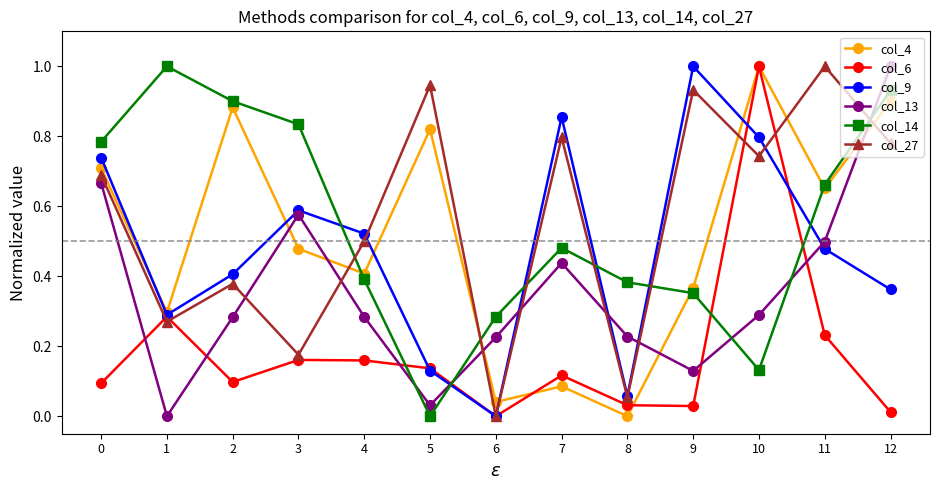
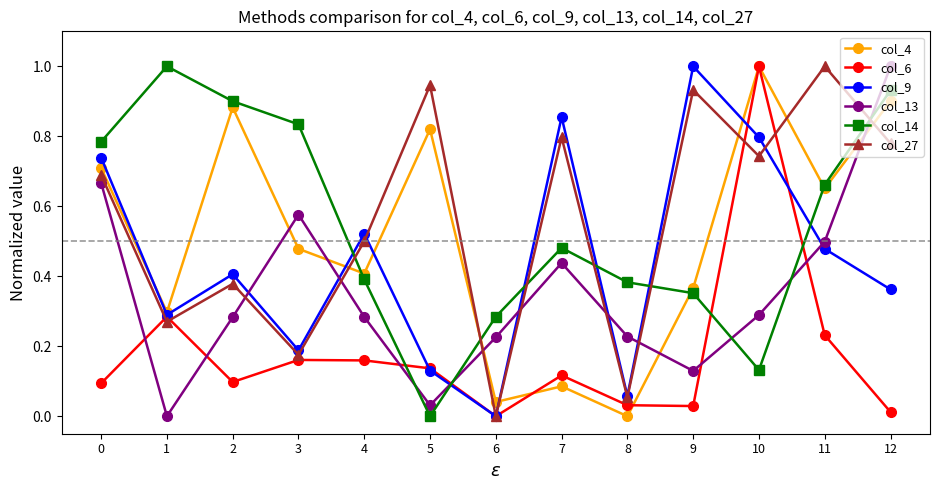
  {
    "col_4": {
      "0": 0.71,
      "1": 0.30,
      "2": 0.88,
      "3": 0.48,
      "4": 0.41,
      "5": 0.82,
      "6": 0.04,
      "7": 0.09,
      "8": 0.00,
      "9": 0.37,
      "11": 0.65
    },
    "col_6": {
      "0": 0.09,
      "2": 0.10,
      "3": 0.16,
      "4": 0.16,
      "7": 0.12,
      "8": 0.03,
      "9": 0.03,
      "11": 0.23,
      "12": 0.01
    },
    "col_9": {
      "0": 0.74,
      "2": 0.41,
-     "3": 0.59,
+     "3": 0.19,
      "4": 0.52,
      "7": 0.86,
      "9": 1.00,
      "10": 0.80,
      "11": 0.48,
      "12": 0.36
    },
    "col_13": {
      "0": 0.67,
      "1": 0.00,
      "2": 0.28,
      "3": 0.58,
      "4": 0.28,
      "5": 0.03,
      "6": 0.23,
      "7": 0.44,
      "8": 0.23,
      "9": 0.13,
      "10": 0.29,
      "11": 0.50
    },
    "col_14": {
      "0": 0.78,
      "1": 1.00,
      "2": 0.90,
      "3": 0.83,
      "4": 0.39,
      "5": 0.00,
      "6": 0.28,
      "7": 0.48,
      "8": 0.38,
      "9": 0.35,
      "10": 0.13,
      "11": 0.66
    },
    "col_27": {
      "0": 0.69,
      "1": 0.27,
      "2": 0.38,
      "3": 0.18,
      "4": 0.50,
      "5": 0.95,
      "7": 0.80,
      "9": 0.93,
      "10": 0.74,
      "11": 1.00
    }
  }
